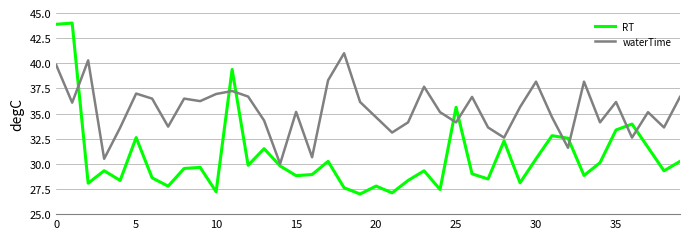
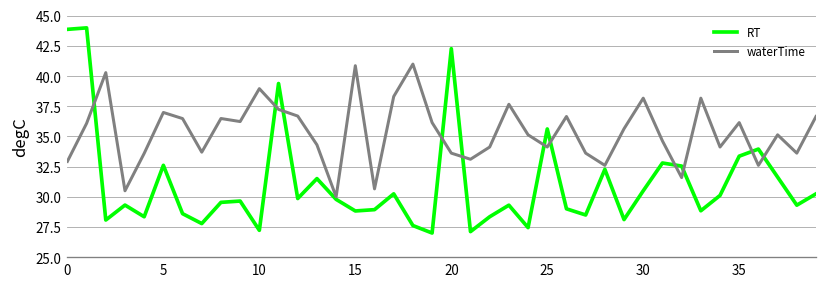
  {
    "RT": {
      "0": 43.9,
      "5": 32.6,
      "10": 27.2,
      "15": 28.8,
-     "20": 27.8,
+     "20": 42.3,
      "25": 35.6,
      "30": 30.5,
      "35": 33.4
    },
    "waterTime": {
-     "0": 39.8,
+     "0": 32.9,
      "5": 37.0,
-     "10": 36.9,
-     "15": 35.2,
-     "20": 34.6,
+     "10": 39.0,
+     "15": 40.9,
+     "20": 33.6,
      "25": 34.1,
      "30": 38.2,
      "35": 36.2
    }
  }
